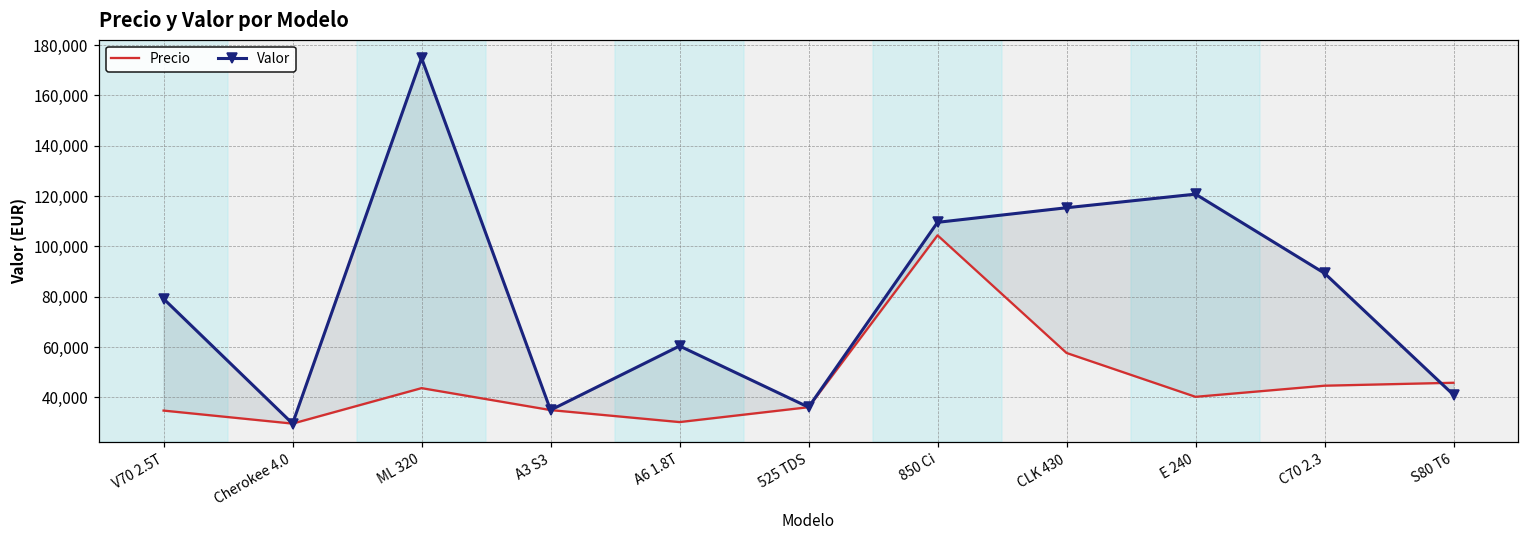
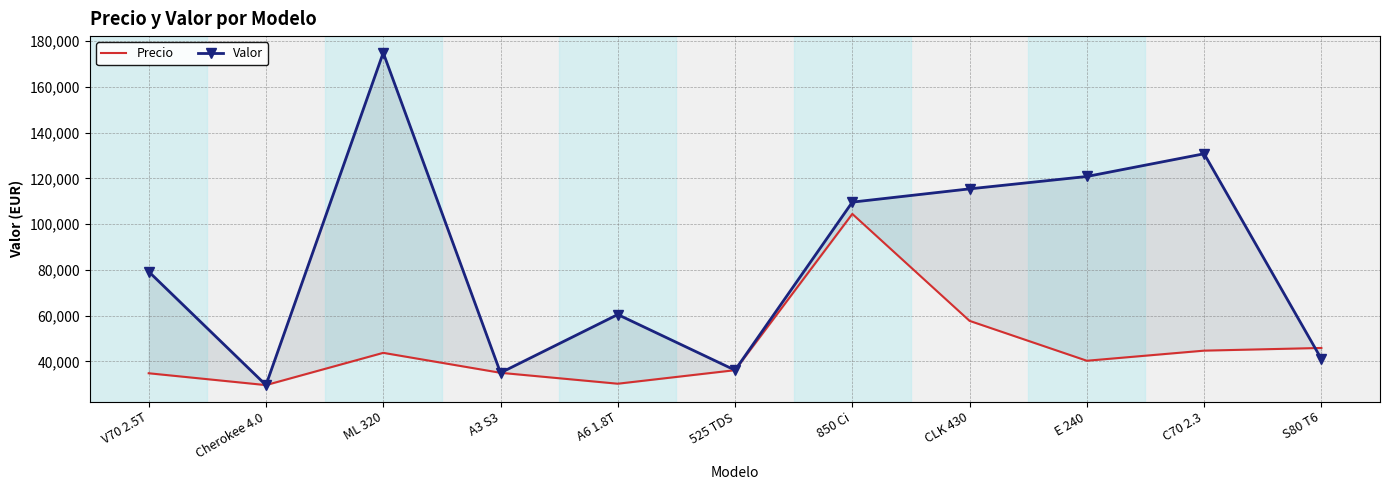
  {
    "Precio": {
      "V70 2.5T": "35,000",
      "ML 320": "44,000",
      "A6 1.8T": "30,000",
      "850 Ci": "104,000",
      "CLK 430": "58,000",
      "E 240": "40,000",
      "C70 2.3": "45,000"
    },
    "Valor": {
-     "C70 2.3": "89,000",
+     "C70 2.3": "131,000",
      "S80 T6": "41,000"
    }
  }
